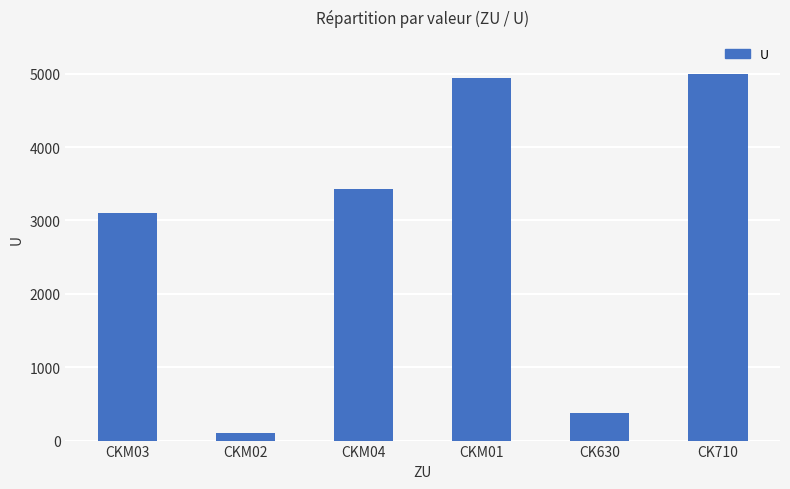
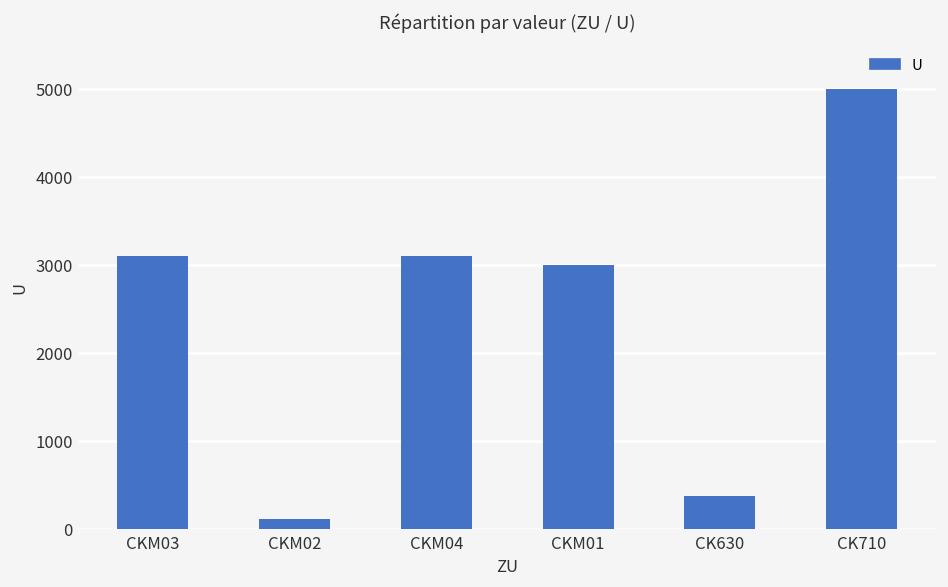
  {
    "CKM03": 3100,
    "CKM02": 100,
-   "CKM04": 3400,
-   "CKM01": 4900,
+   "CKM04": 3100,
+   "CKM01": 3000,
    "CK630": 400,
    "CK710": 5000
  }
